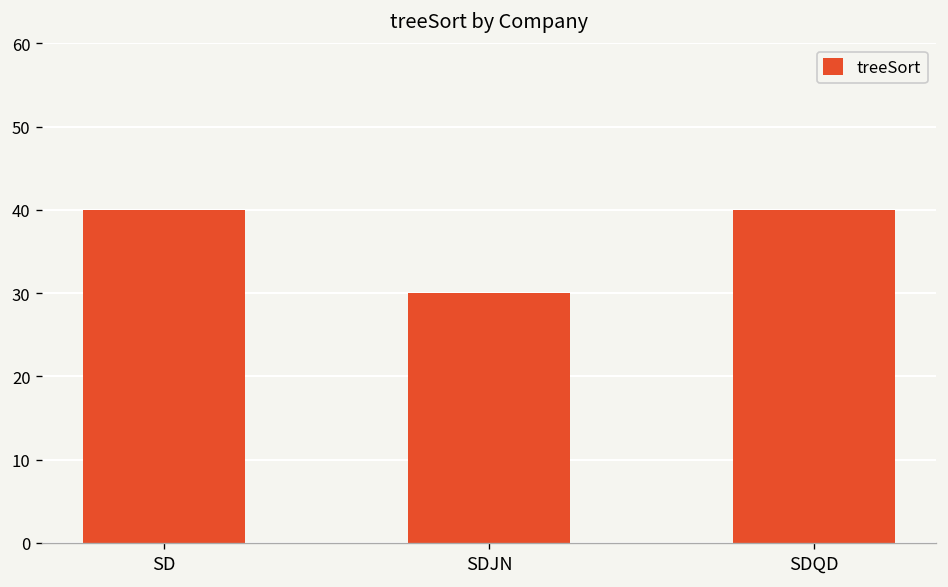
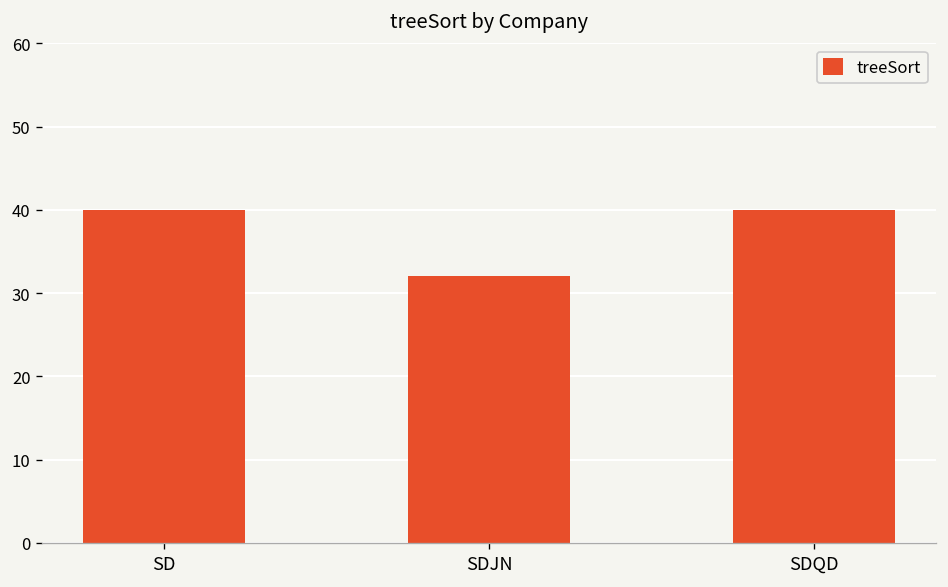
  {
    "SD": 40,
-   "SDJN": 30,
+   "SDJN": 32,
    "SDQD": 40
  }
